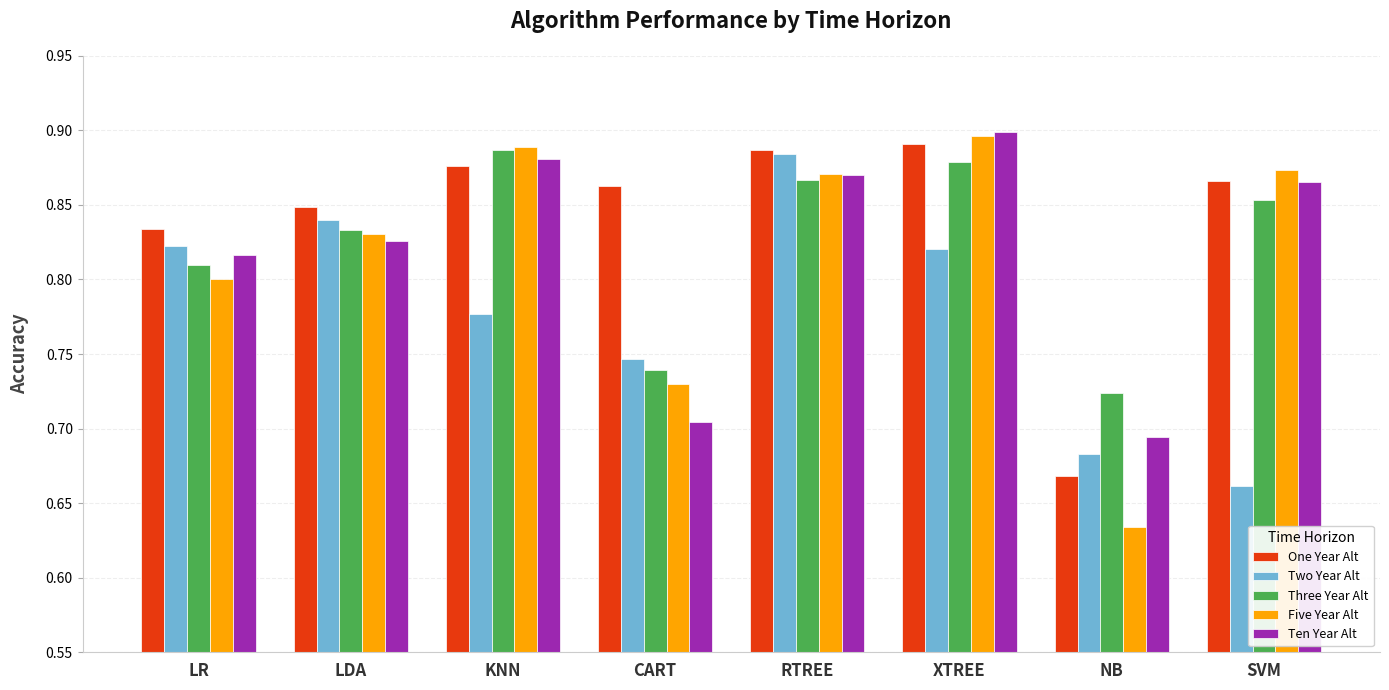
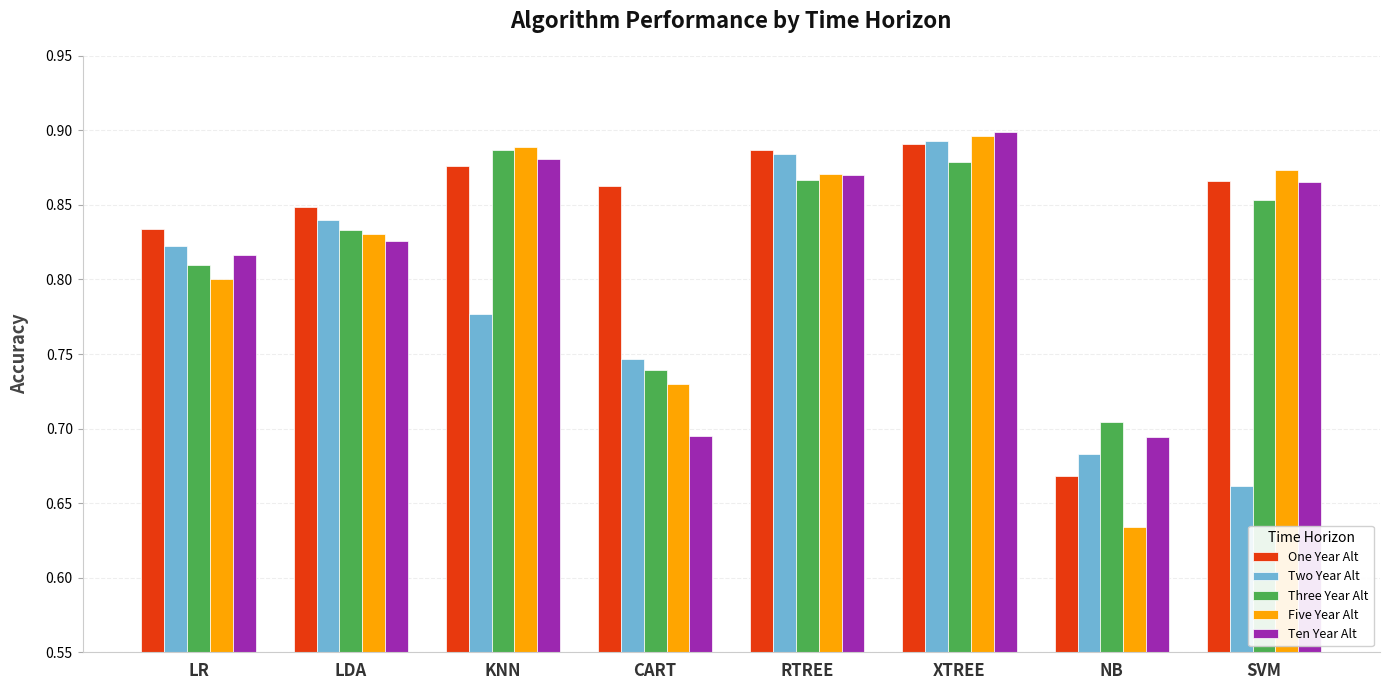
  {
    "One Year Alt": {
      "LR": 0.834,
      "LDA": 0.849,
      "KNN": 0.876,
      "CART": 0.863,
      "RTREE": 0.887,
      "XTREE": 0.891,
      "NB": 0.668,
      "SVM": 0.866
    },
    "Two Year Alt": {
      "LR": 0.822,
      "LDA": 0.840,
      "KNN": 0.777,
      "CART": 0.747,
      "RTREE": 0.884,
-     "XTREE": 0.821,
+     "XTREE": 0.893,
      "NB": 0.683,
      "SVM": 0.662
    },
    "Three Year Alt": {
      "LR": 0.810,
      "LDA": 0.833,
      "KNN": 0.887,
      "CART": 0.740,
      "RTREE": 0.867,
      "XTREE": 0.879,
-     "NB": 0.724,
+     "NB": 0.704,
      "SVM": 0.853
    },
    "Five Year Alt": {
      "LR": 0.800,
      "LDA": 0.830,
      "KNN": 0.889,
      "CART": 0.730,
      "RTREE": 0.871,
      "XTREE": 0.896,
      "NB": 0.634,
      "SVM": 0.874
    },
    "Ten Year Alt": {
      "LR": 0.817,
      "LDA": 0.826,
      "KNN": 0.881,
-     "CART": 0.704,
+     "CART": 0.695,
      "RTREE": 0.870,
      "XTREE": 0.899,
      "NB": 0.694,
      "SVM": 0.865
    }
  }
